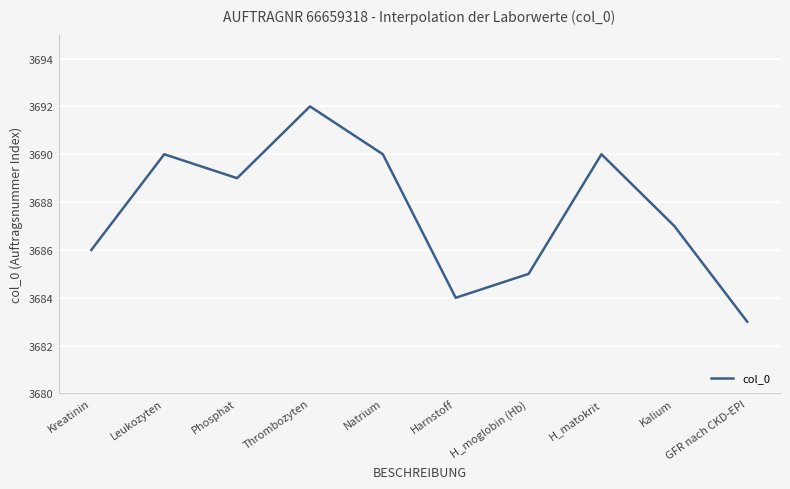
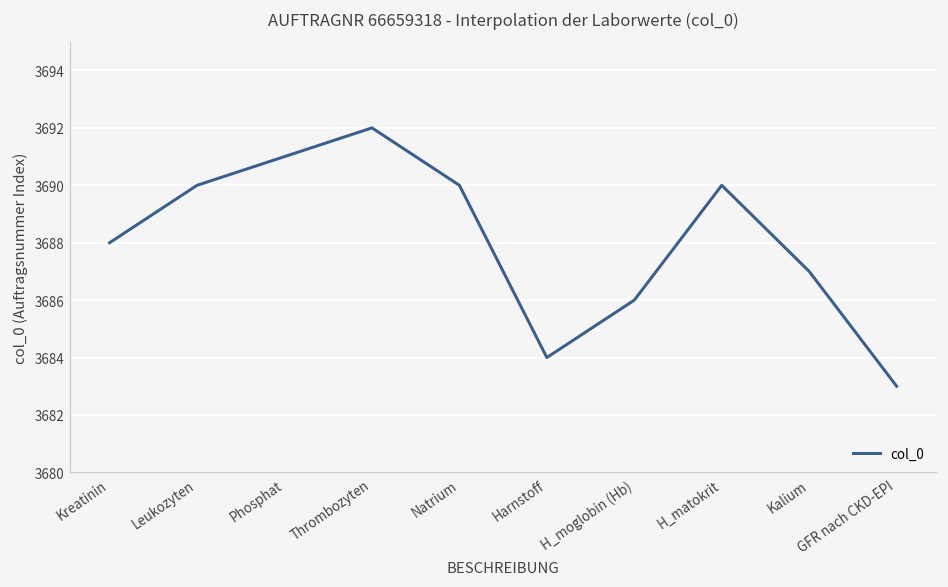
  {
-   "Kreatinin": 3686,
+   "Kreatinin": 3688,
    "Leukozyten": 3690,
-   "Phosphat": 3689,
+   "Phosphat": 3691,
    "Thrombozyten": 3692,
    "Natrium": 3690,
    "Harnstoff": 3684,
-   "H_moglobin (Hb)": 3685,
+   "H_moglobin (Hb)": 3686,
    "H_matokrit": 3690,
    "Kalium": 3687,
    "GFR nach CKD-EPI": 3683
  }
